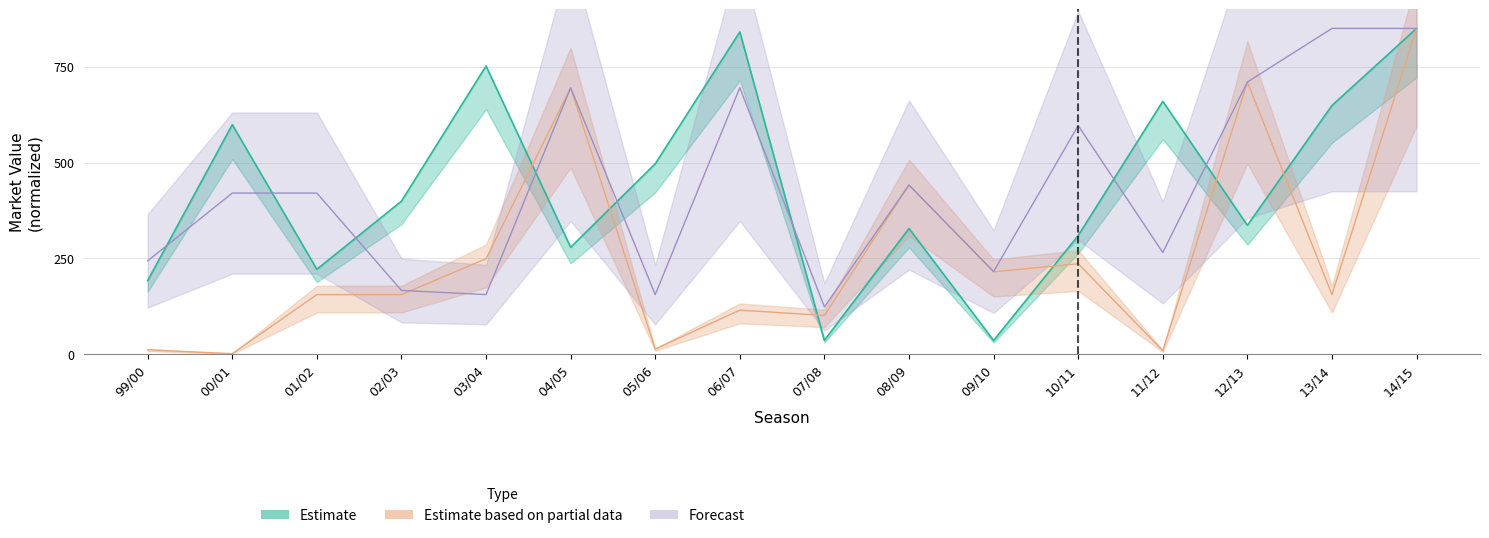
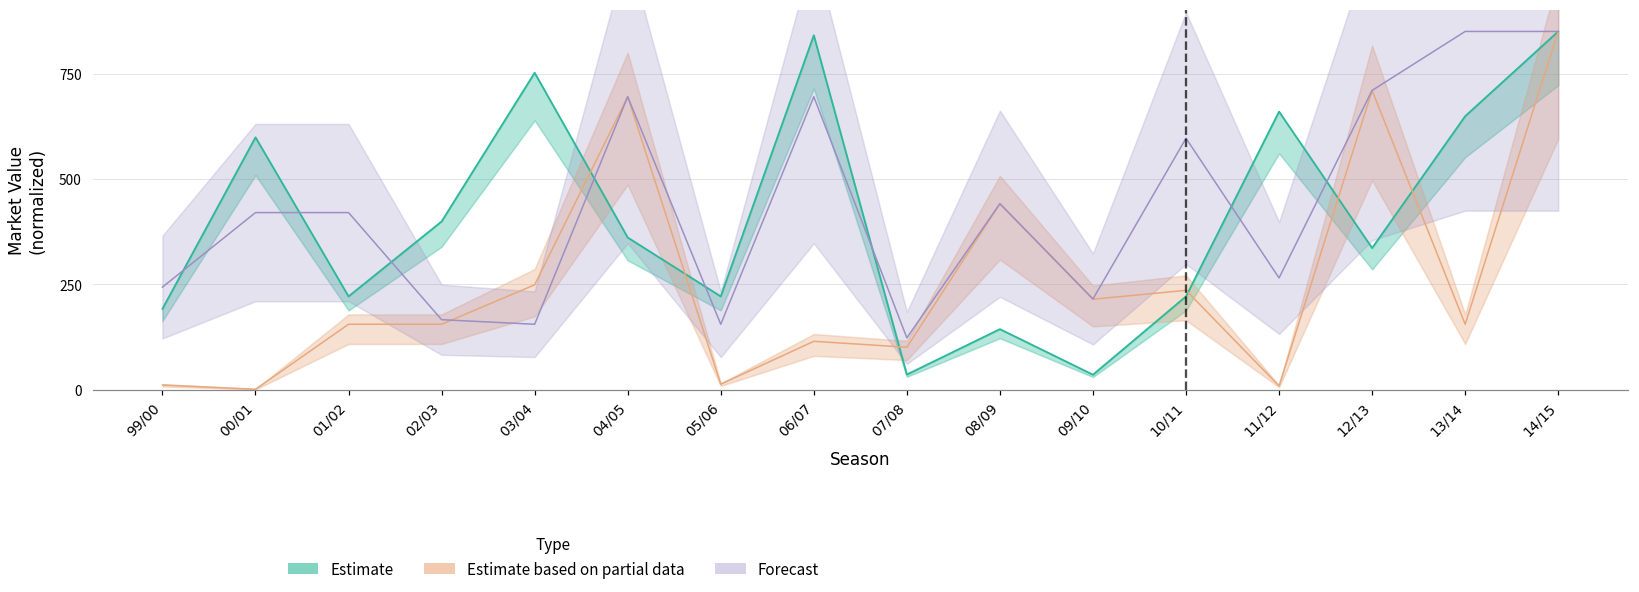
  {
    "Estimate": {
      "99/00": 190,
      "00/01": 600,
      "01/02": 220,
      "02/03": 400,
      "03/04": 750,
-     "04/05": 280,
-     "05/06": 500,
+     "04/05": 360,
+     "05/06": 220,
      "06/07": 840,
      "07/08": 40,
-     "08/09": 330,
+     "08/09": 140,
      "09/10": 40,
-     "10/11": 310,
+     "10/11": 220,
      "11/12": 660,
      "12/13": 340,
      "13/14": 650
    }
  }
